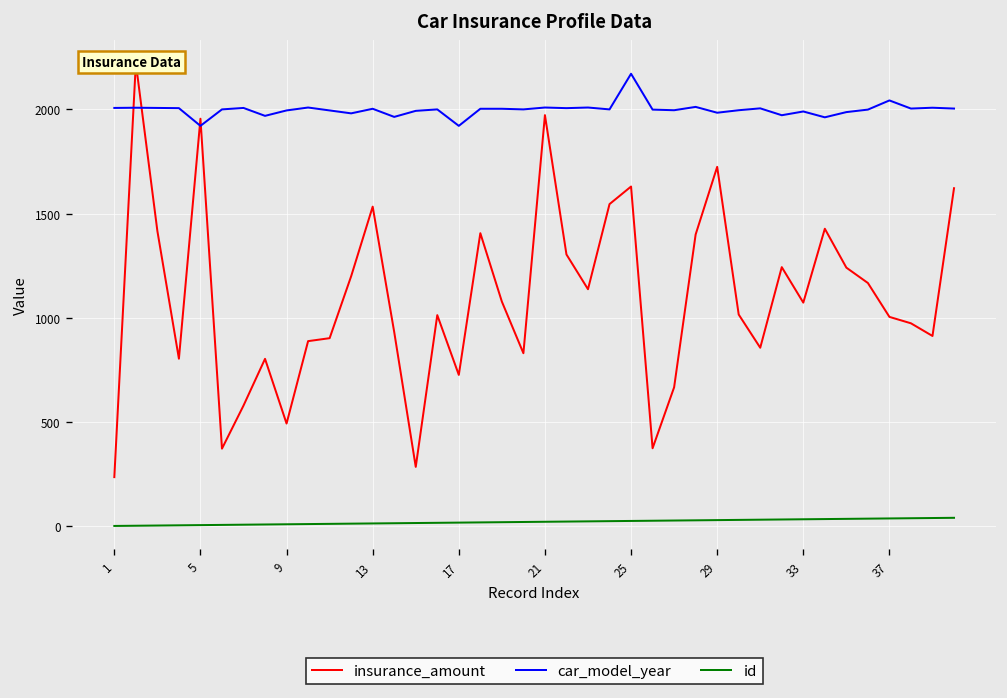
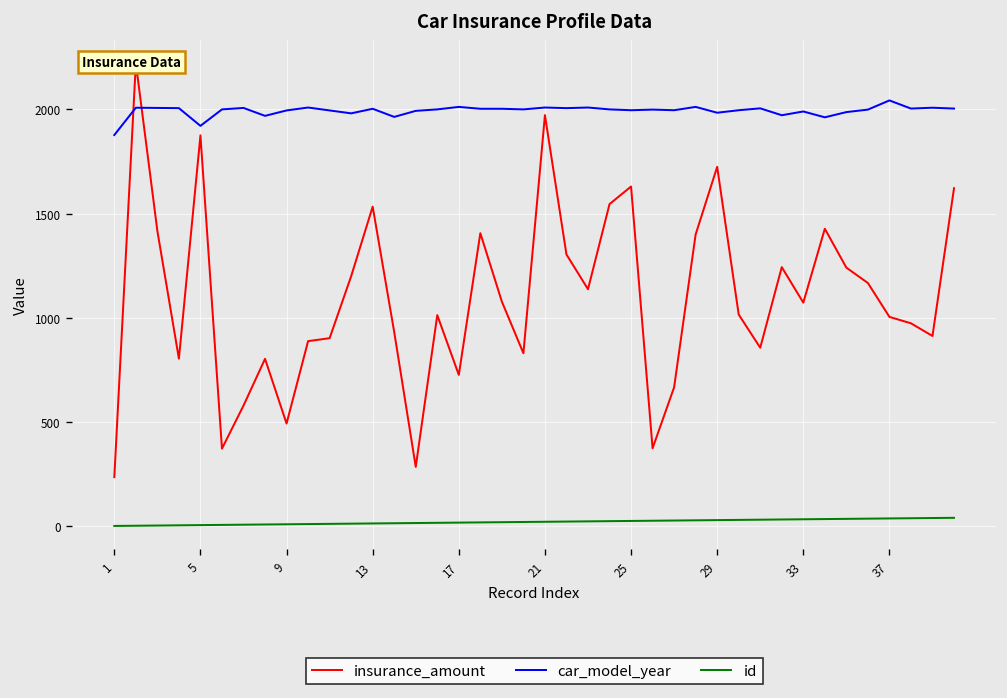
  {
    "insurance_amount": {
      "1": 240,
-     "5": 1960,
+     "5": 1880,
      "9": 490,
      "13": 1530,
      "17": 730,
      "21": 1970,
      "25": 1630,
      "29": 1720,
      "33": 1070,
      "37": 1000
    },
    "car_model_year": {
-     "1": 2010,
+     "1": 1880,
      "5": 1920,
      "9": 2000,
      "13": 2000,
-     "17": 1920,
+     "17": 2010,
      "21": 2010,
-     "25": 2170,
+     "25": 2000,
      "29": 1980,
      "33": 1990,
      "37": 2040
    },
    "id": {
      "1": 0,
      "5": 10,
      "9": 10,
      "13": 10,
      "17": 20,
      "21": 20,
      "25": 30,
      "29": 30,
      "33": 30,
      "37": 40
    }
  }
